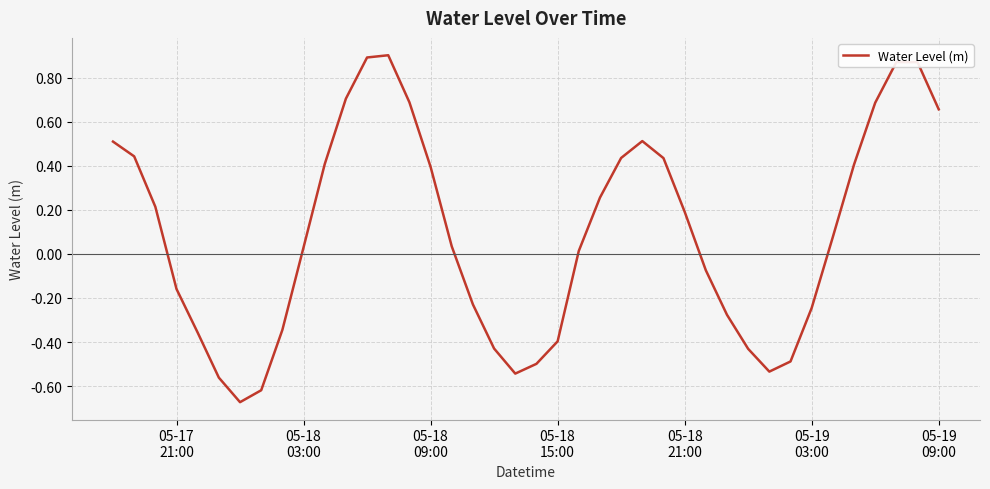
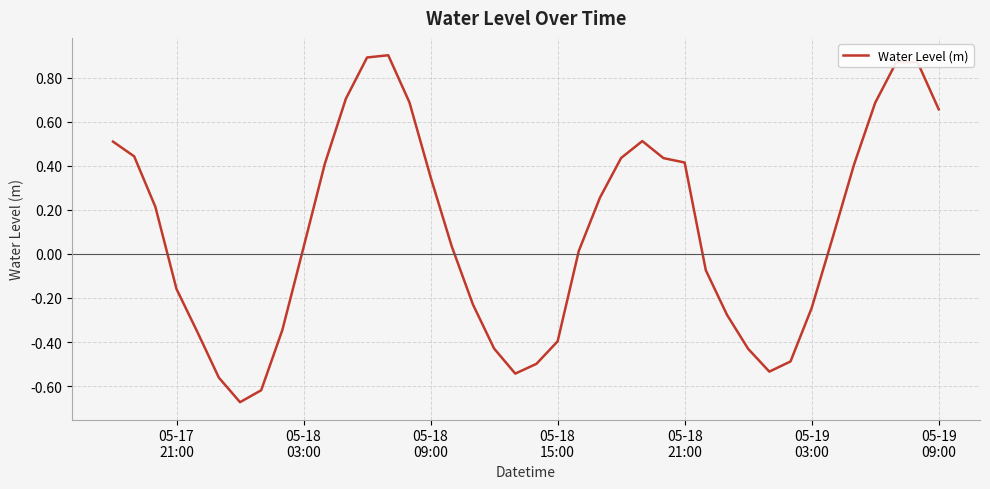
  {
    "05-17 21:00": -0.16,
    "05-18 03:00": 0.03,
-   "05-18 09:00": 0.40,
+   "05-18 09:00": 0.35,
    "05-18 15:00": -0.40,
-   "05-18 21:00": 0.19,
+   "05-18 21:00": 0.41,
    "05-19 03:00": -0.25,
    "05-19 09:00": 0.66
  }
